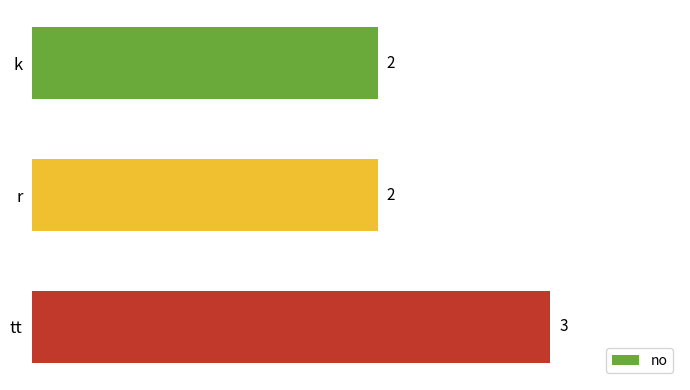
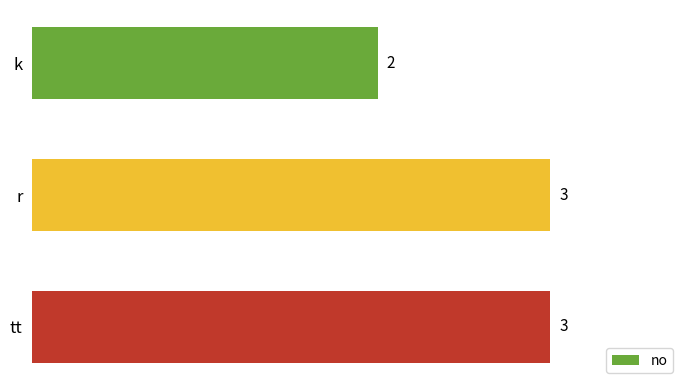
  {
    "k": 2,
-   "r": 2,
+   "r": 3,
    "tt": 3
  }
